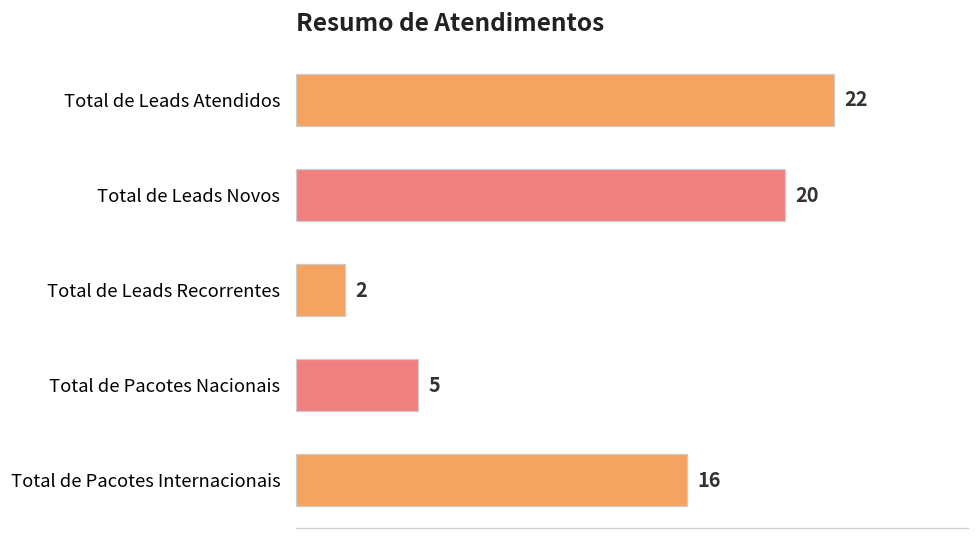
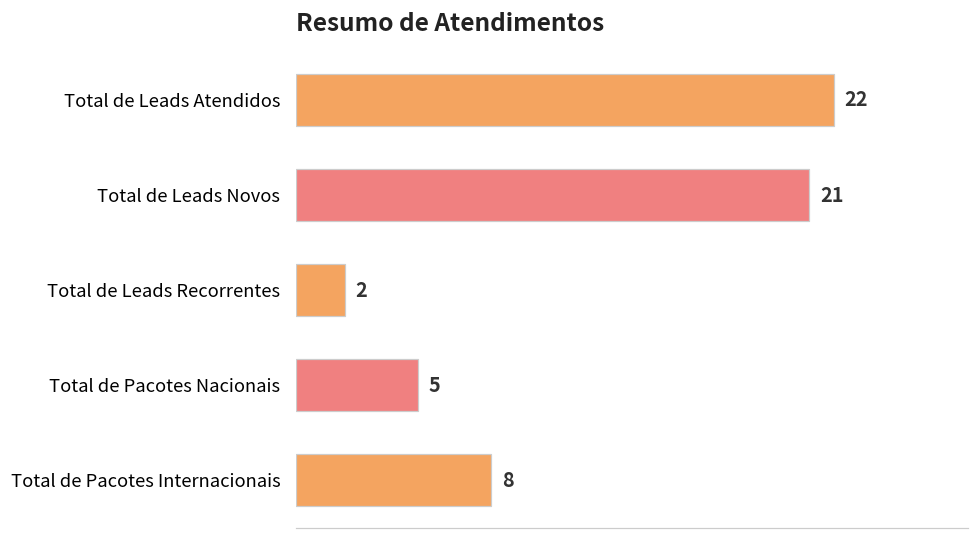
  {
    "Total de Leads Atendidos": 22,
-   "Total de Leads Novos": 20,
+   "Total de Leads Novos": 21,
    "Total de Leads Recorrentes": 2,
    "Total de Pacotes Nacionais": 5,
-   "Total de Pacotes Internacionais": 16
+   "Total de Pacotes Internacionais": 8
  }
